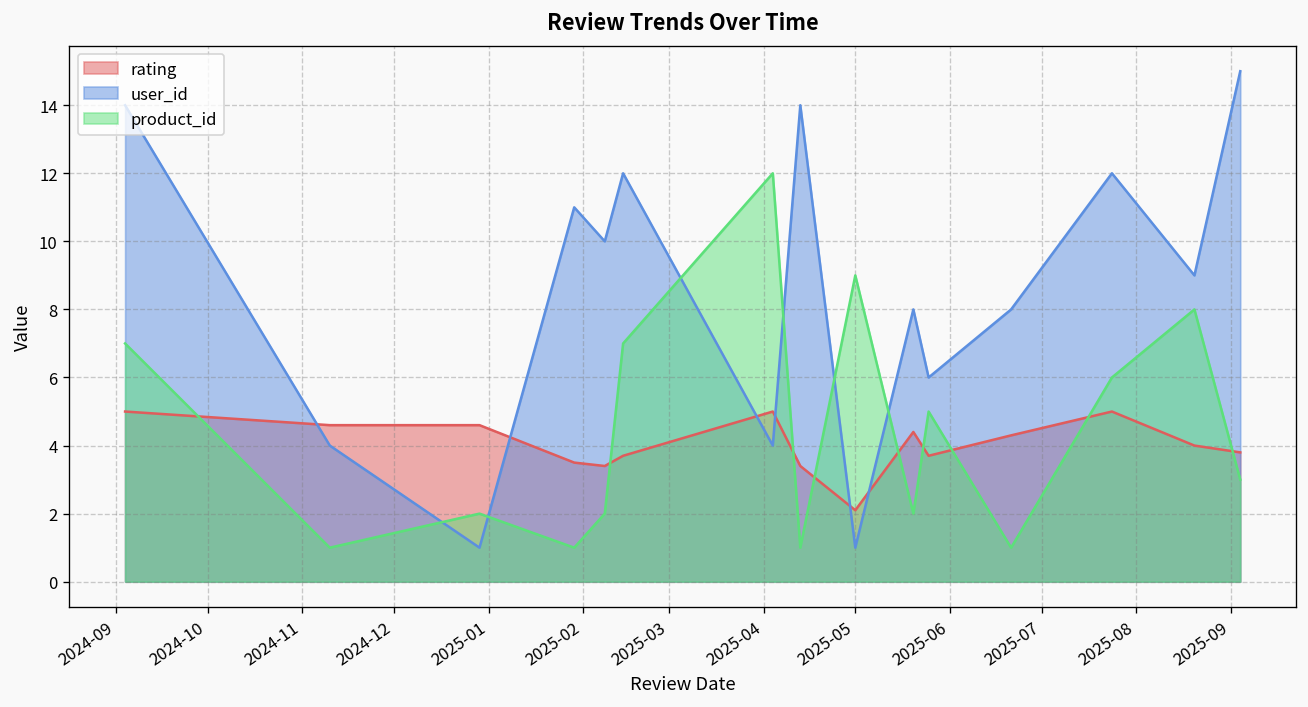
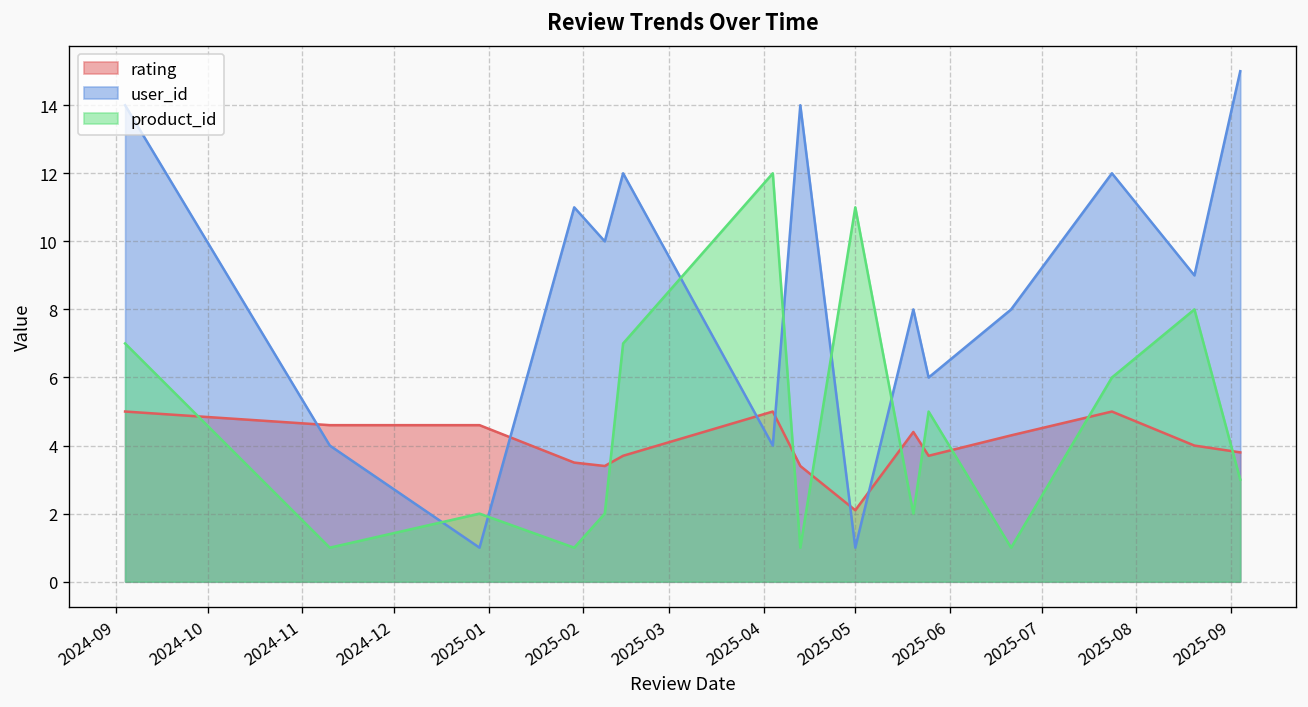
  {
    "rating": {
      "2025-05": 2.1
    },
    "user_id": {
      "2025-05": 1
    },
    "product_id": {
-     "2025-05": 9
+     "2025-05": 11
    }
  }
